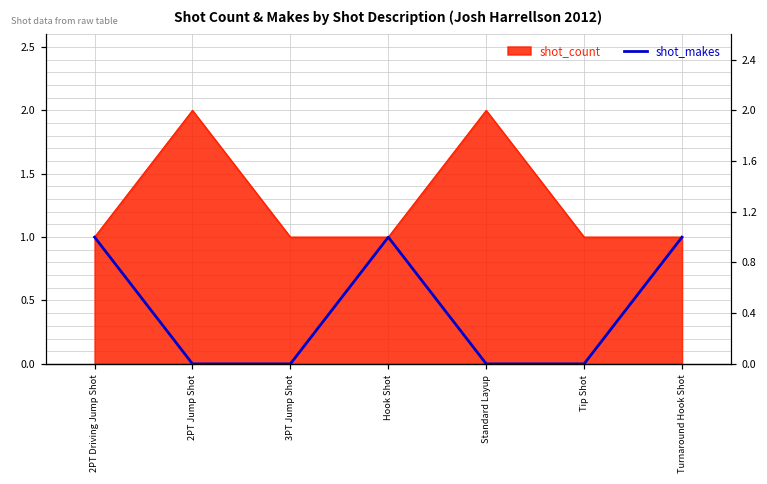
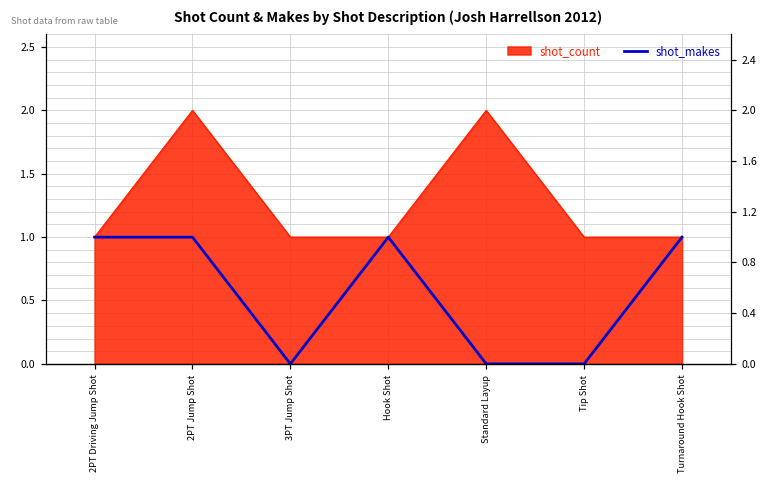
  {
    "shot_count": {
      "2PT Jump Shot": 2,
      "3PT Jump Shot": 1,
      "Standard Layup": 2,
      "Tip Shot": 1
    },
    "shot_makes": {
-     "2PT Jump Shot": 0,
+     "2PT Jump Shot": 1,
      "3PT Jump Shot": 0,
      "Standard Layup": 0,
      "Tip Shot": 0
    }
  }
